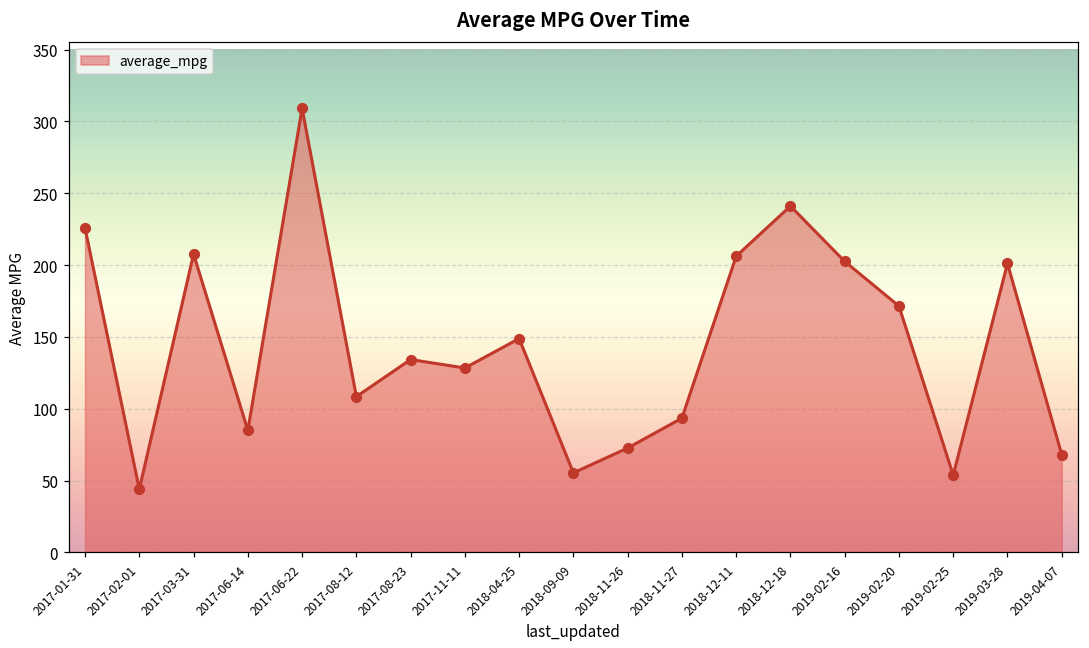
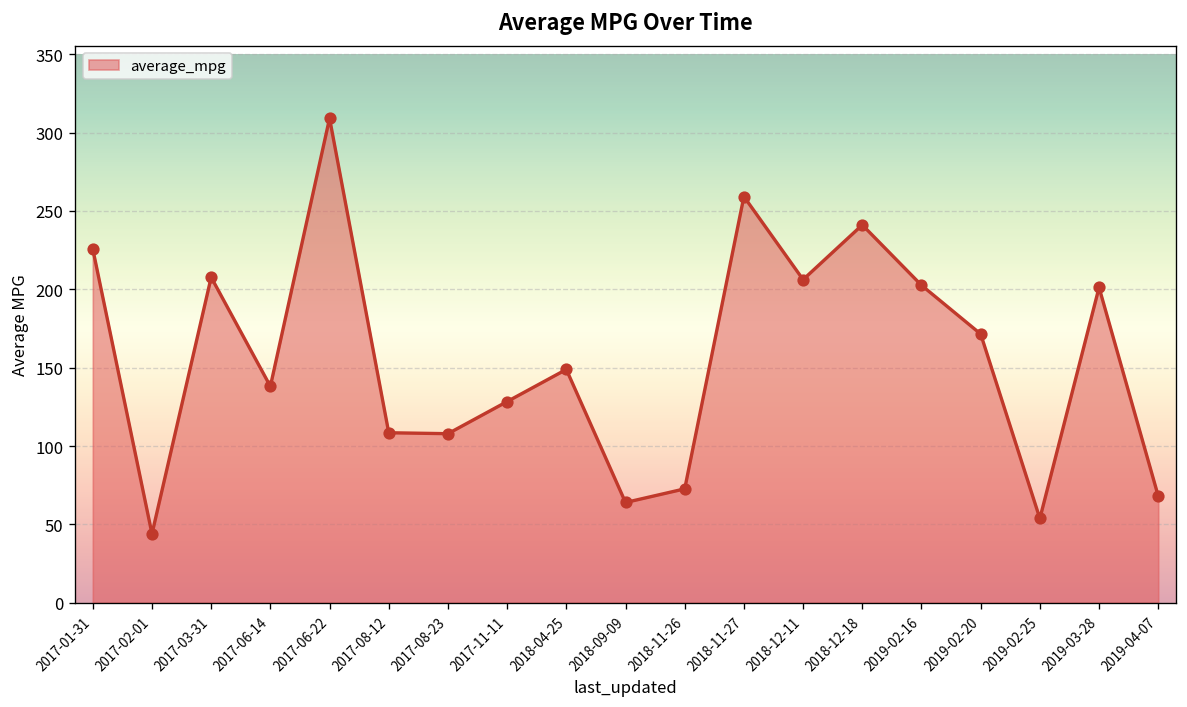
  {
    "2017-01-31": 226,
    "2017-02-01": 44,
    "2017-03-31": 208,
-   "2017-06-14": 85,
+   "2017-06-14": 138,
    "2017-06-22": 309,
    "2017-08-12": 109,
-   "2017-08-23": 134,
+   "2017-08-23": 108,
    "2017-11-11": 128,
    "2018-04-25": 149,
-   "2018-09-09": 55,
+   "2018-09-09": 64,
    "2018-11-26": 73,
-   "2018-11-27": 94,
+   "2018-11-27": 259,
    "2018-12-11": 206,
    "2018-12-18": 241,
    "2019-02-16": 203,
    "2019-02-20": 172,
    "2019-02-25": 54,
    "2019-03-28": 201,
    "2019-04-07": 68
  }
